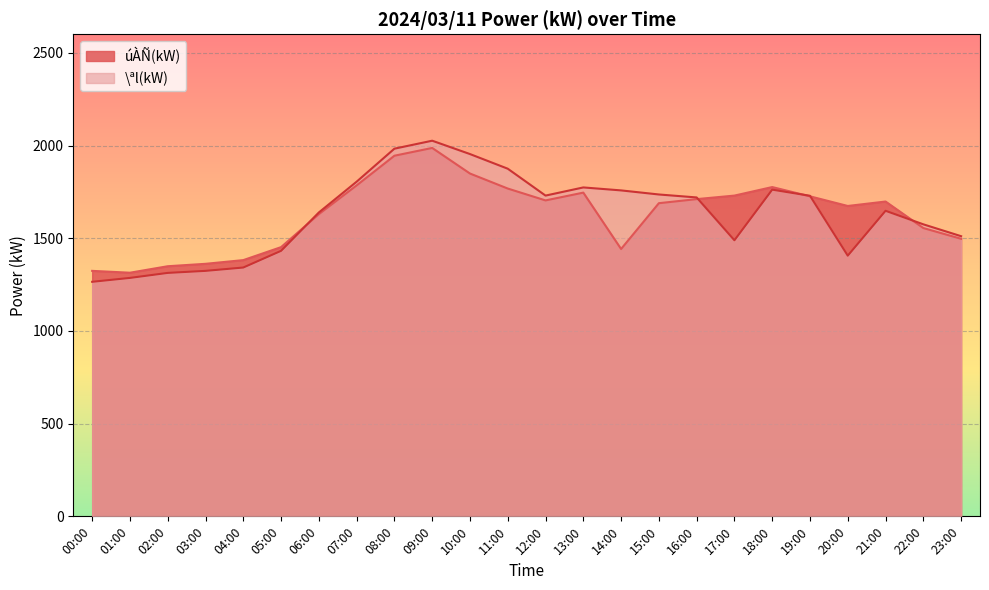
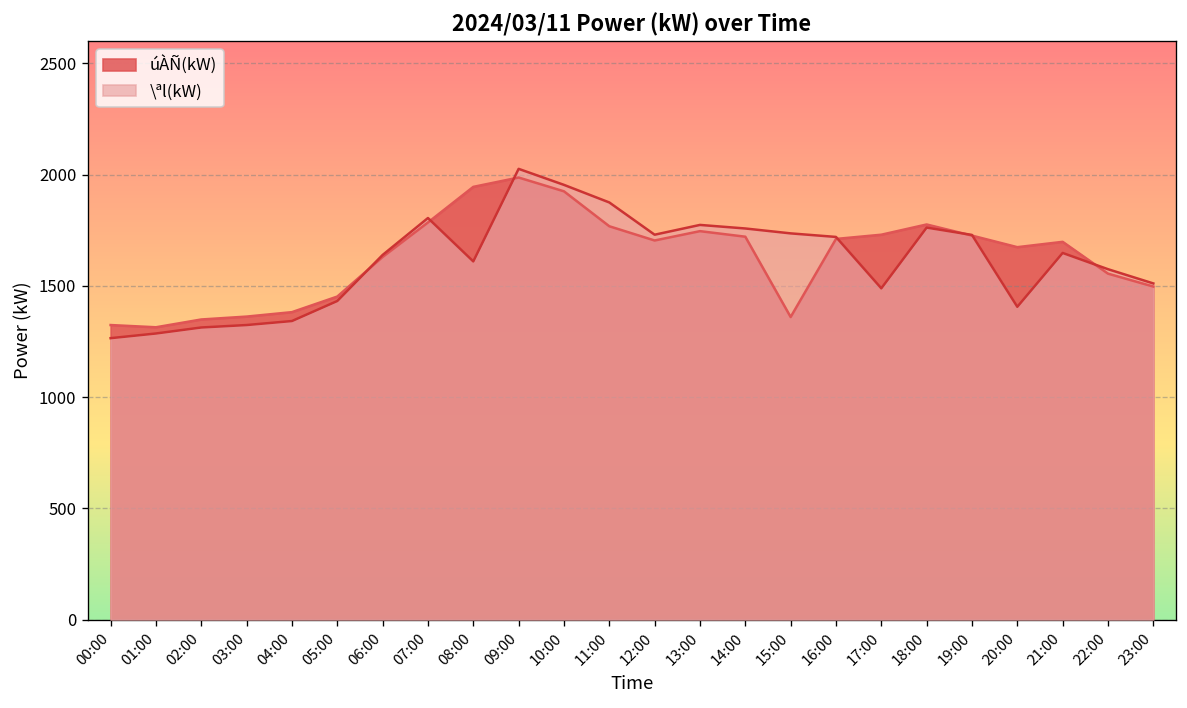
  {
    "úÀÑ(kW)": {
      "00:00": 1320,
      "01:00": 1310,
      "02:00": 1350,
      "03:00": 1360,
      "04:00": 1380,
      "05:00": 1450,
      "07:00": 1790,
      "08:00": 1950,
      "09:00": 1990,
-     "10:00": 1850,
+     "10:00": 1930,
      "11:00": 1770,
      "12:00": 1700,
      "13:00": 1750,
-     "14:00": 1440,
-     "15:00": 1690,
+     "14:00": 1720,
+     "15:00": 1360,
      "17:00": 1730,
      "18:00": 1780,
      "20:00": 1670,
      "21:00": 1700,
      "22:00": 1560,
      "23:00": 1500
    },
    "\\ªl(kW)": {
      "00:00": 1270,
      "01:00": 1290,
      "02:00": 1310,
      "03:00": 1320,
      "04:00": 1340,
      "05:00": 1430,
      "07:00": 1810,
-     "08:00": 1980,
+     "08:00": 1610,
      "09:00": 2030,
      "10:00": 1950,
      "11:00": 1880,
      "12:00": 1730,
      "13:00": 1770,
      "14:00": 1760,
      "15:00": 1740,
      "17:00": 1490,
      "18:00": 1760,
      "20:00": 1410,
      "21:00": 1650,
      "22:00": 1580,
      "23:00": 1510
    }
  }
